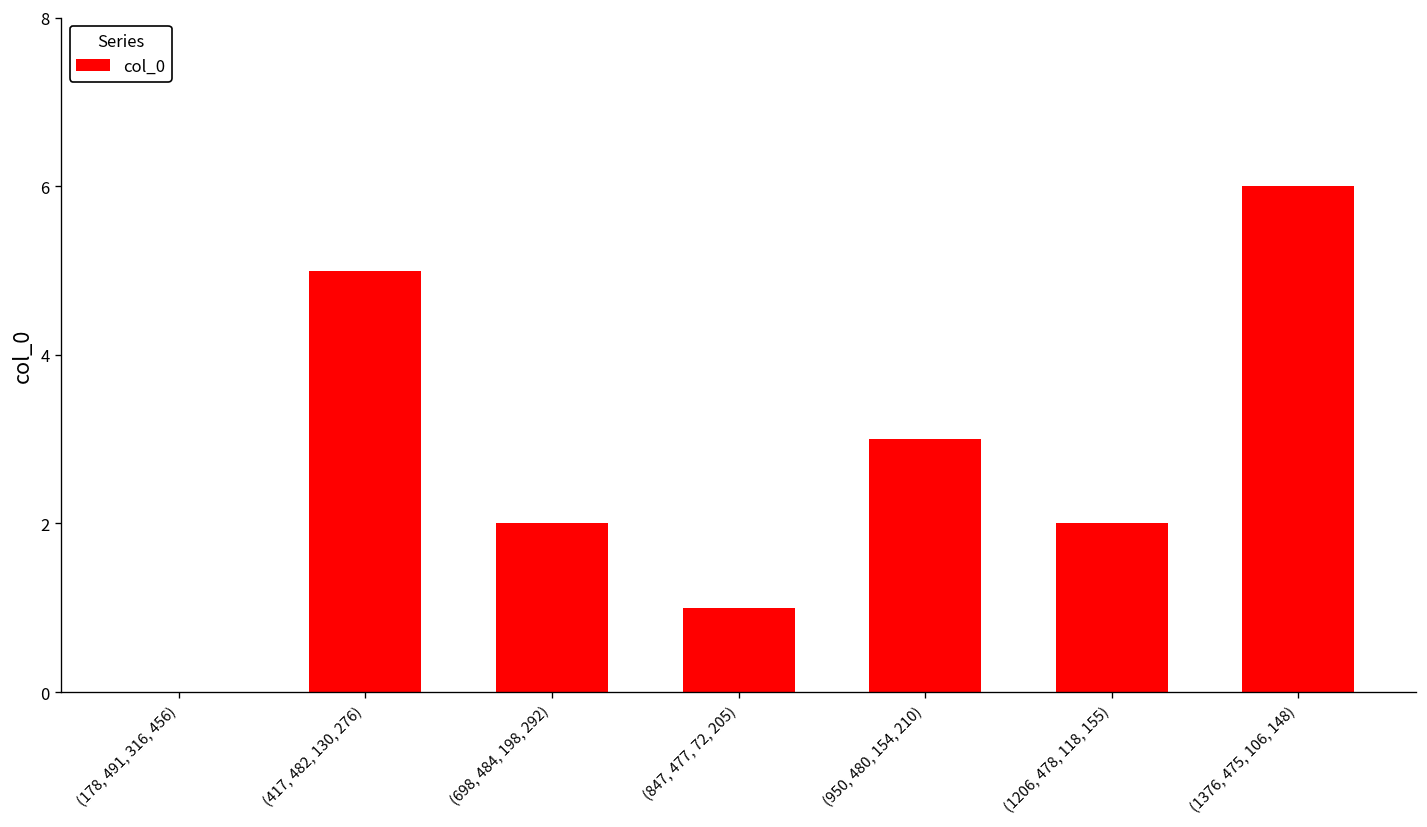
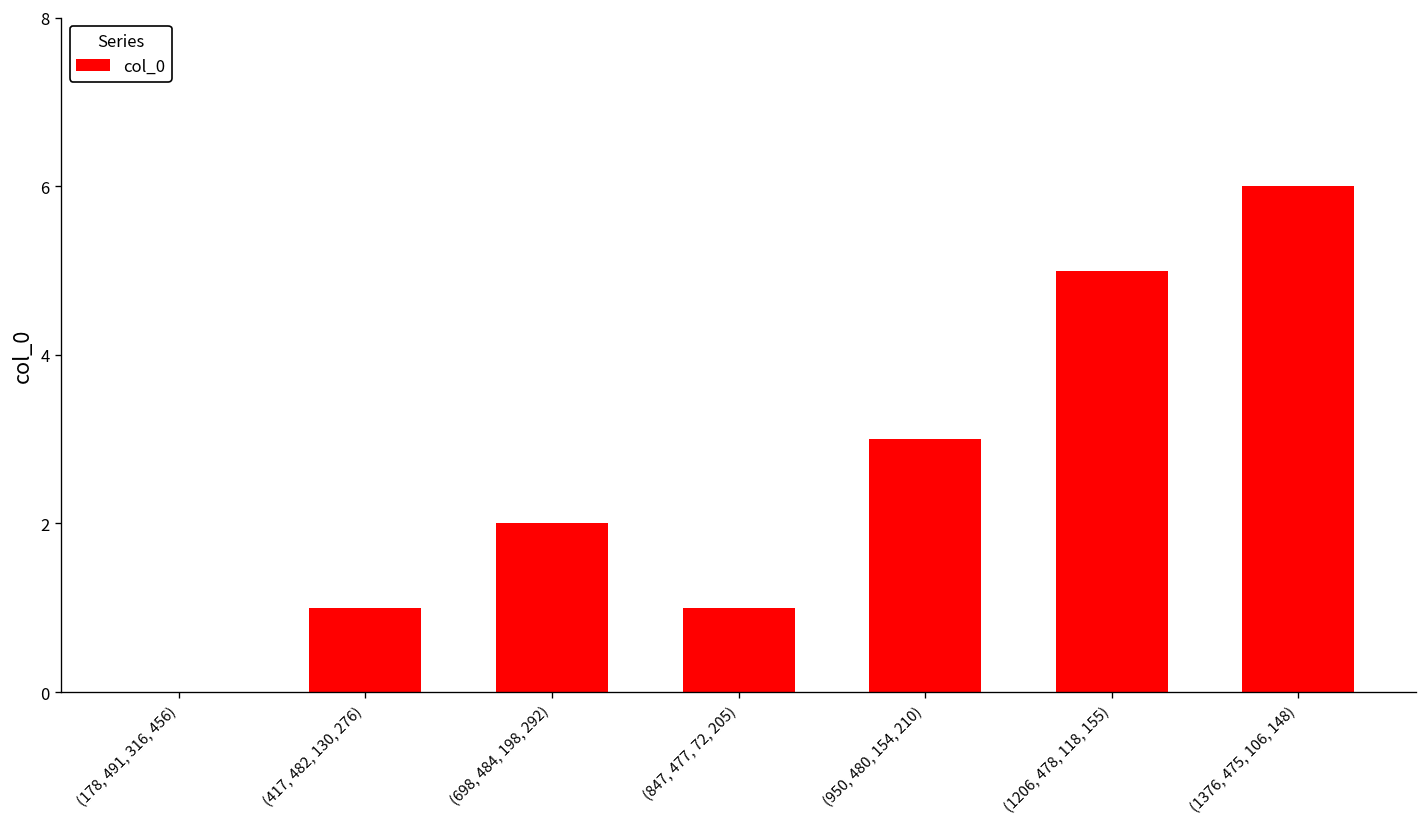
  {
    "(178, 491, 316, 456)": 0,
-   "(417, 482, 130, 276)": 5,
+   "(417, 482, 130, 276)": 1,
    "(698, 484, 198, 292)": 2,
    "(847, 477, 72, 205)": 1,
    "(950, 480, 154, 210)": 3,
-   "(1206, 478, 118, 155)": 2,
+   "(1206, 478, 118, 155)": 5,
    "(1376, 475, 106, 148)": 6
  }
